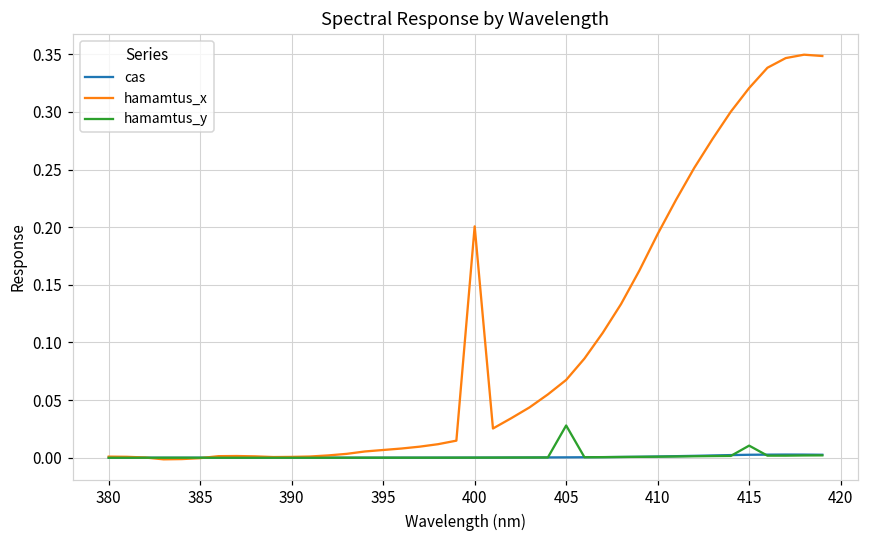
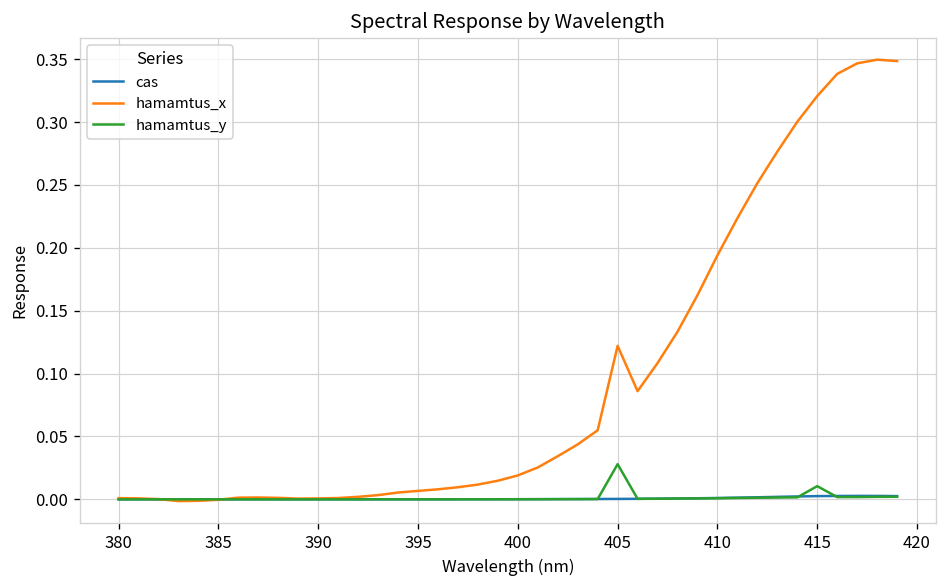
  {
    "cas": {
      "405": 0.000,
      "415": 0.003
    },
    "hamamtus_x": {
      "395": 0.007,
-     "400": 0.201,
-     "405": 0.067,
+     "400": 0.019,
+     "405": 0.122,
      "410": 0.194,
      "415": 0.321
    },
    "hamamtus_y": {
      "405": 0.028,
      "415": 0.010
    }
  }
